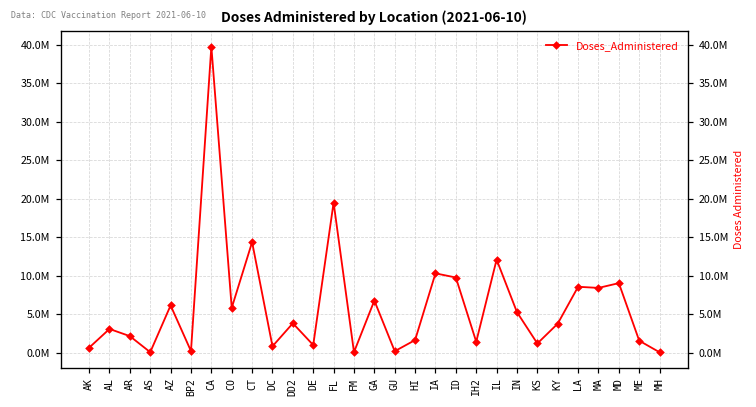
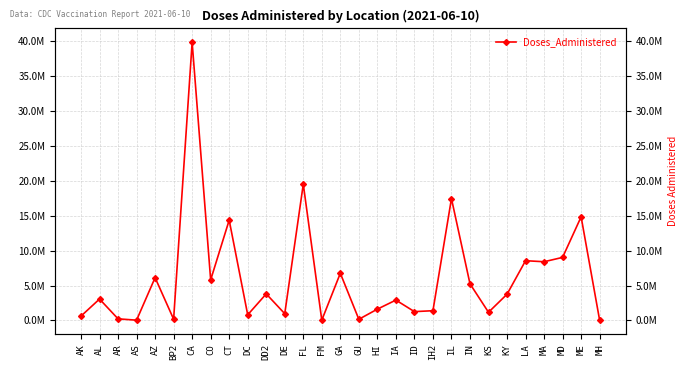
  {
    "AK": 1000000,
    "AL": 3000000,
-   "AR": 2000000,
+   "AR": 0,
    "AS": 0,
    "AZ": 6000000,
    "BP2": 0,
    "CA": 40000000,
    "CO": 6000000,
    "CT": 14000000,
    "DC": 1000000,
    "DD2": 4000000,
    "DE": 1000000,
    "FL": 19000000,
    "FM": 0,
    "GA": 7000000,
    "GU": 0,
    "HI": 2000000,
-   "IA": 10000000,
-   "ID": 10000000,
+   "IA": 3000000,
+   "ID": 1000000,
    "IH2": 1000000,
-   "IL": 12000000,
+   "IL": 17000000,
    "IN": 5000000,
    "KS": 1000000,
    "KY": 4000000,
    "LA": 9000000,
    "MA": 8000000,
    "MD": 9000000,
-   "ME": 2000000,
+   "ME": 15000000,
    "MH": 0
  }
